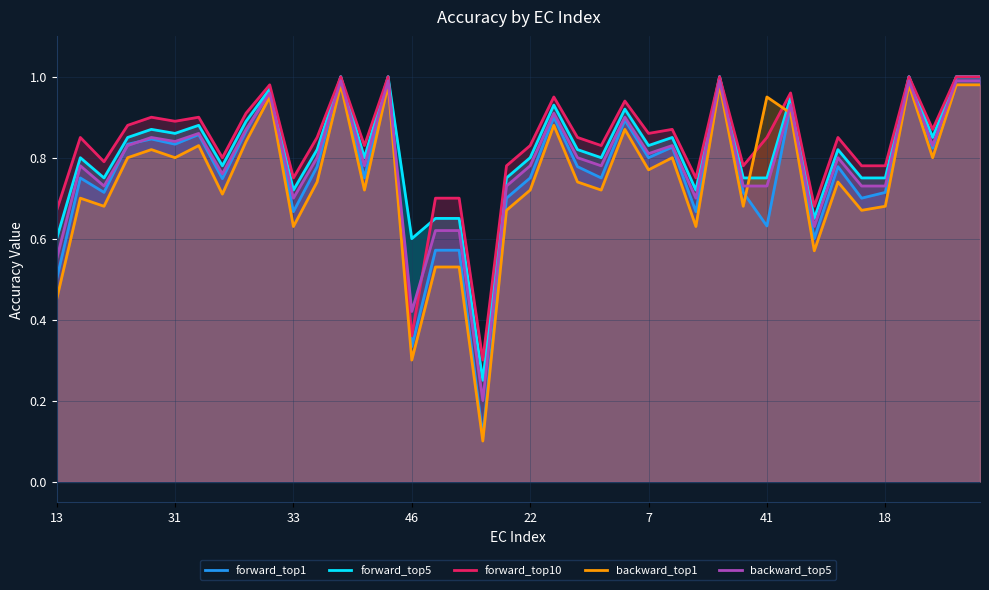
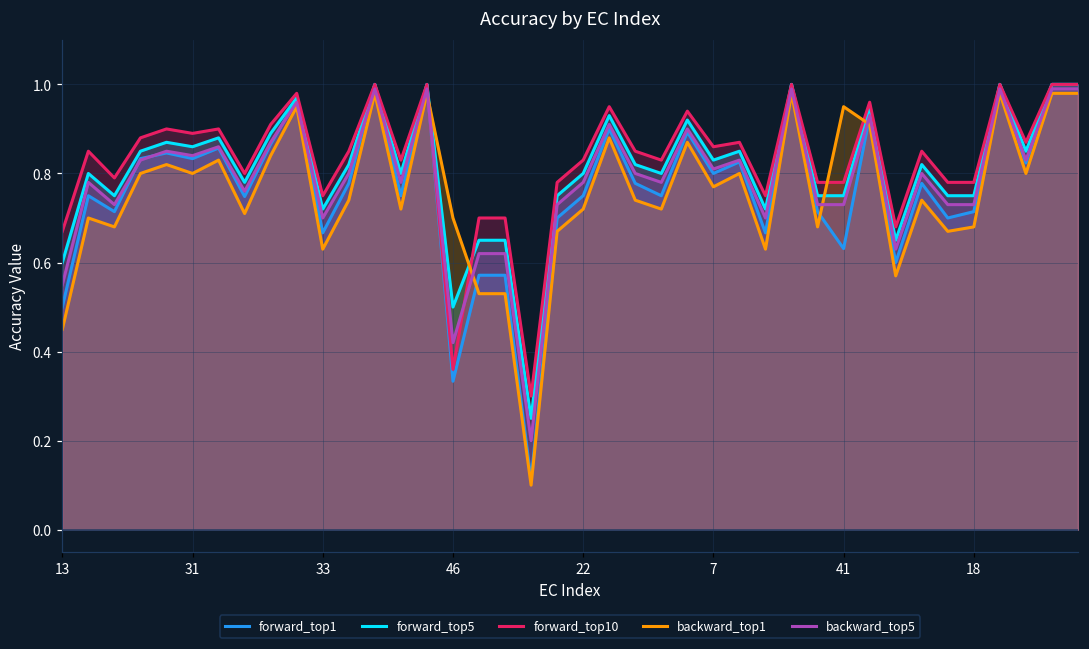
  {
    "forward_top1": {
      "46": 0.33,
      "41": 0.63
    },
    "forward_top5": {
-     "46": 0.6,
+     "46": 0.5,
      "41": 0.75
    },
    "forward_top10": {
      "46": 0.36,
-     "41": 0.85
+     "41": 0.78
    },
    "backward_top1": {
-     "46": 0.3,
+     "46": 0.7,
      "41": 0.95
    },
    "backward_top5": {
      "46": 0.42,
      "41": 0.73
    }
  }
